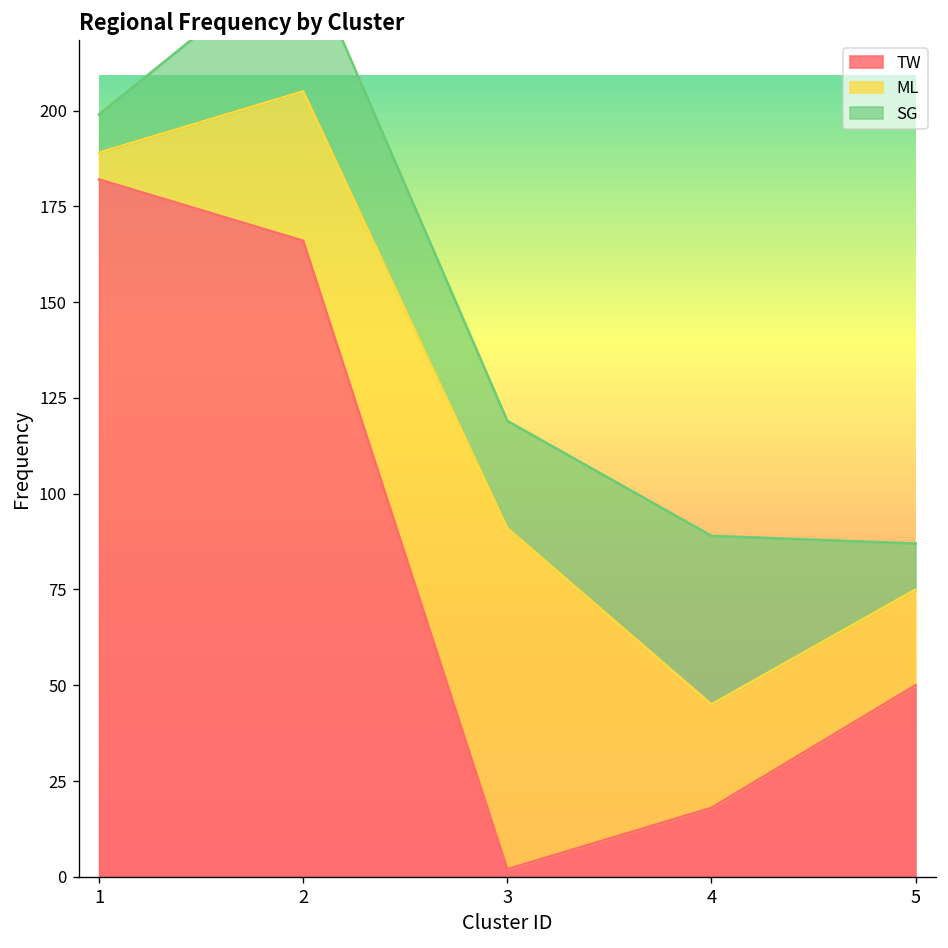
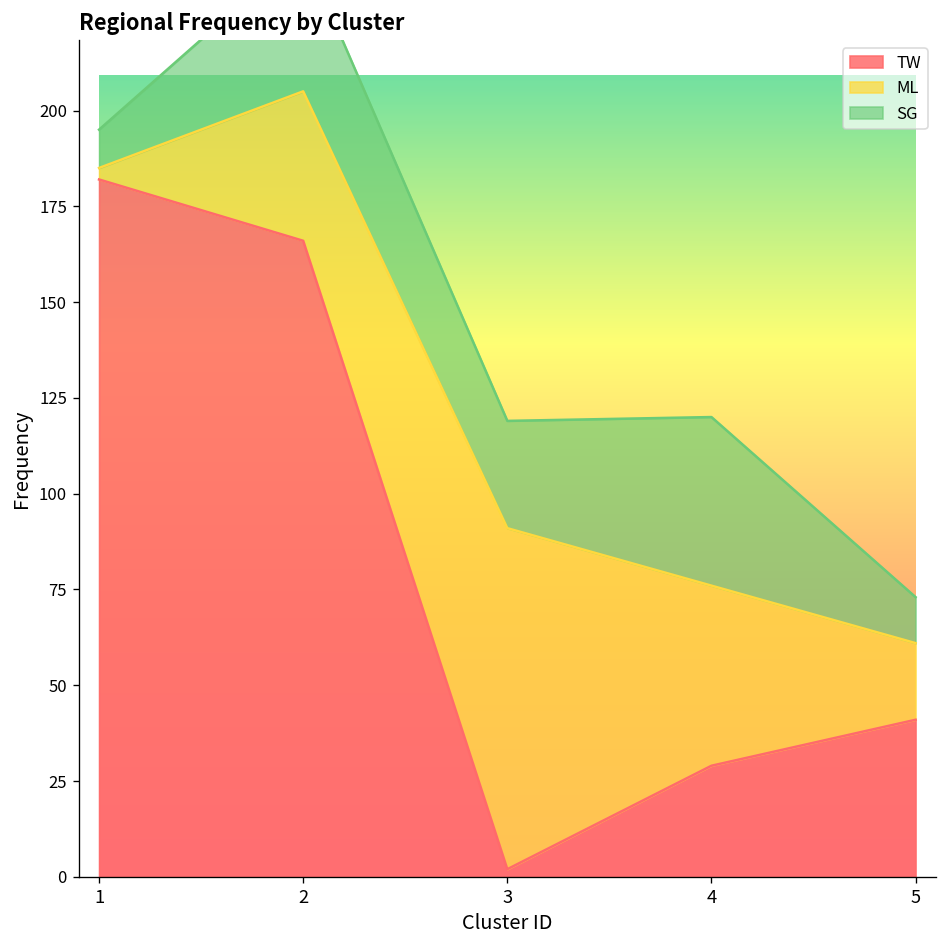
  {
    "TW": {
      "1": 182,
      "2": 166,
      "3": 2,
-     "4": 18,
-     "5": 50
+     "4": 29,
+     "5": 41
    },
    "ML": {
-     "1": 7,
+     "1": 3,
      "2": 39,
      "3": 89,
-     "4": 27,
-     "5": 25
+     "4": 47,
+     "5": 20
    },
    "SG": {
      "1": 10,
      "3": 28,
      "4": 44,
      "5": 12
    }
  }
